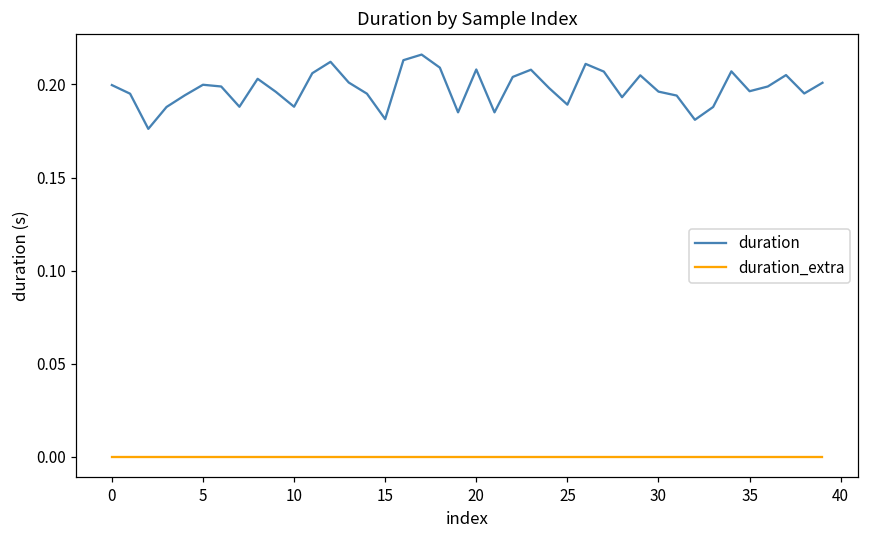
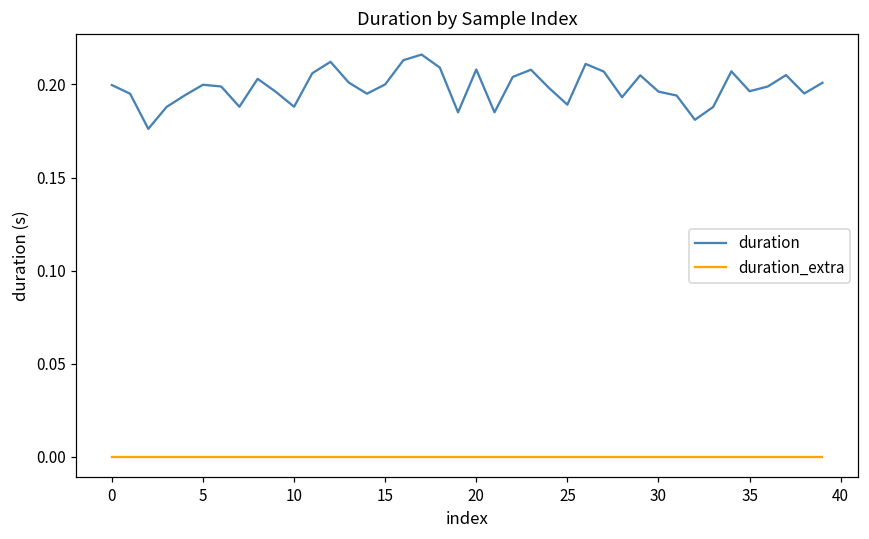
  {
    "duration": {
      "0": 0.200,
      "5": 0.200,
      "10": 0.188,
-     "15": 0.181,
+     "15": 0.200,
      "20": 0.208,
      "25": 0.189,
      "30": 0.196,
      "35": 0.196
    },
    "duration_extra": {
      "0": 0.000,
      "5": 0.000,
      "10": 0.000,
      "15": 0.000,
      "20": 0.000,
      "25": 0.000,
      "30": 0.000,
      "35": 0.000
    }
  }
